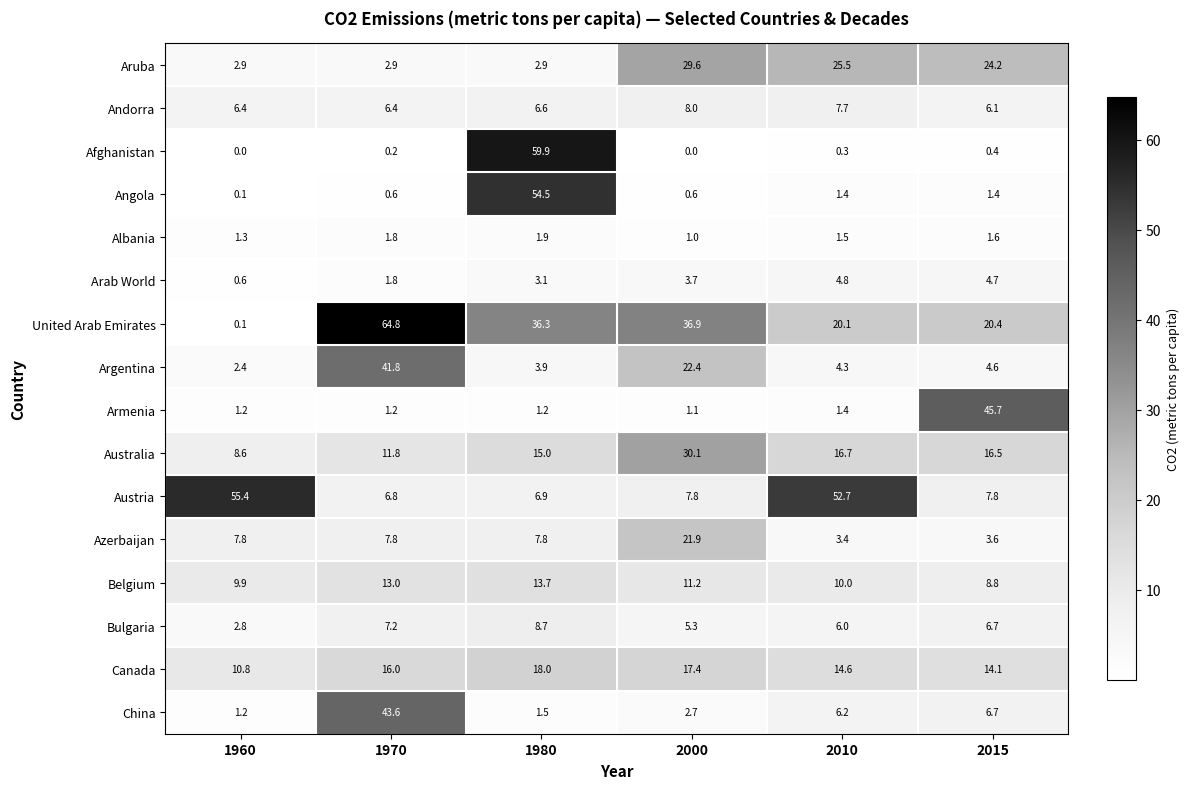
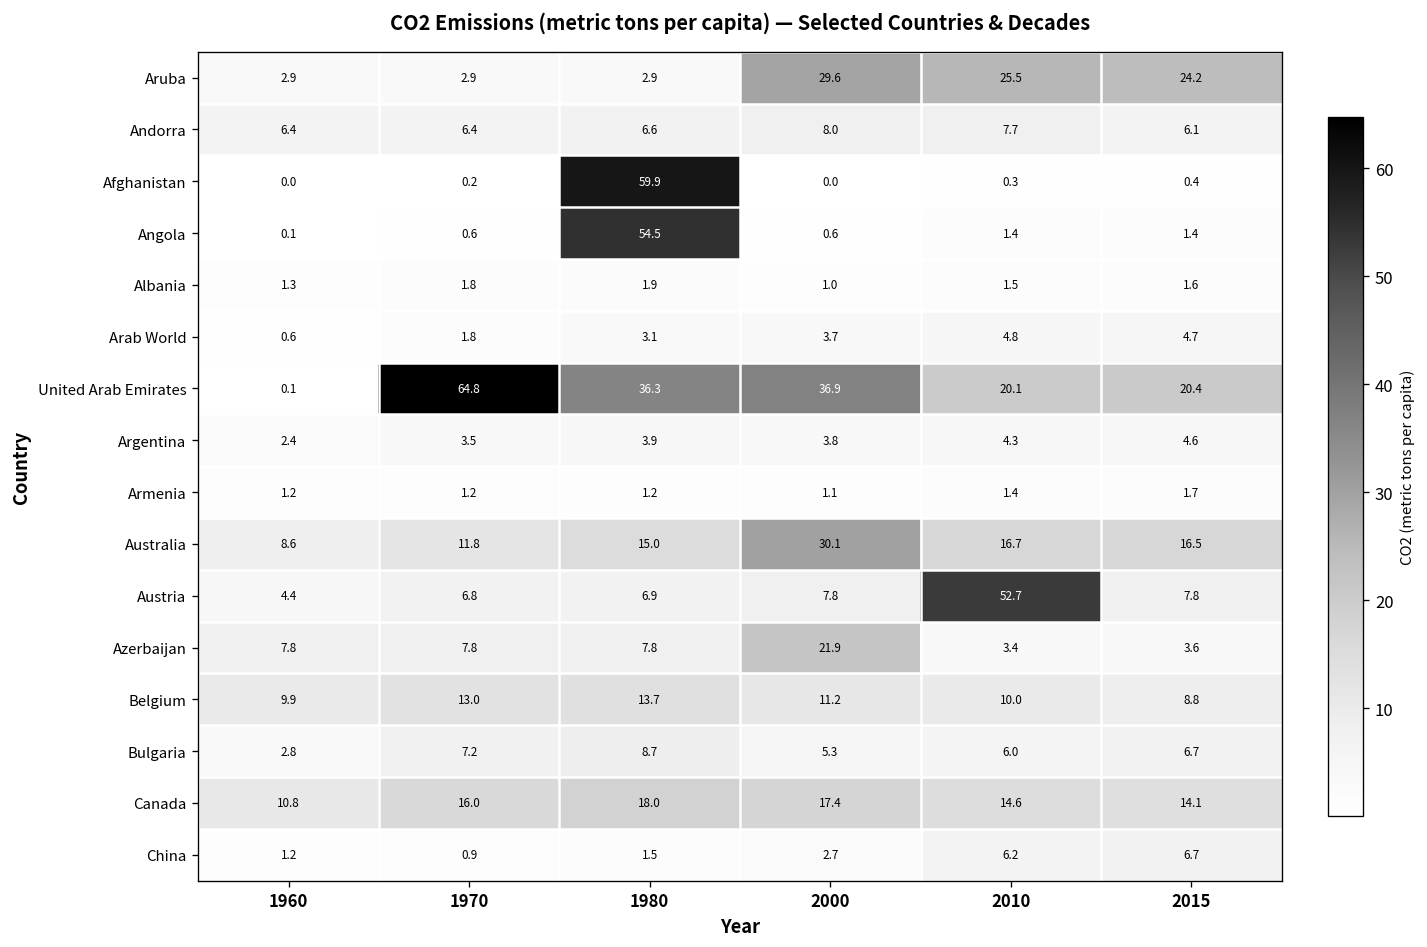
  {
    "Aruba": {
      "1960": 2.9,
      "1970": 2.9,
      "1980": 2.9,
      "2000": 29.6,
      "2010": 25.5,
      "2015": 24.2
    },
    "Andorra": {
      "1960": 6.4,
      "1970": 6.4,
      "1980": 6.6,
      "2000": 8.0,
      "2010": 7.7,
      "2015": 6.1
    },
    "Afghanistan": {
      "1960": 0.0,
      "1970": 0.2,
      "1980": 59.9,
      "2000": 0.0,
      "2010": 0.3,
      "2015": 0.4
    },
    "Angola": {
      "1960": 0.1,
      "1970": 0.6,
      "1980": 54.5,
      "2000": 0.6,
      "2010": 1.4,
      "2015": 1.4
    },
    "Albania": {
      "1960": 1.3,
      "1970": 1.8,
      "1980": 1.9,
      "2000": 1.0,
      "2010": 1.5,
      "2015": 1.6
    },
    "Arab World": {
      "1960": 0.6,
      "1970": 1.8,
      "1980": 3.1,
      "2000": 3.7,
      "2010": 4.8,
      "2015": 4.7
    },
    "United Arab Emirates": {
      "1960": 0.1,
      "1970": 64.8,
      "1980": 36.3,
      "2000": 36.9,
      "2010": 20.1,
      "2015": 20.4
    },
    "Argentina": {
      "1960": 2.4,
-     "1970": 41.8,
+     "1970": 3.5,
      "1980": 3.9,
-     "2000": 22.4,
+     "2000": 3.8,
      "2010": 4.3,
      "2015": 4.6
    },
    "Armenia": {
      "1960": 1.2,
      "1970": 1.2,
      "1980": 1.2,
      "2000": 1.1,
      "2010": 1.4,
-     "2015": 45.7
+     "2015": 1.7
    },
    "Australia": {
      "1960": 8.6,
      "1970": 11.8,
      "1980": 15.0,
      "2000": 30.1,
      "2010": 16.7,
      "2015": 16.5
    },
    "Austria": {
-     "1960": 55.4,
+     "1960": 4.4,
      "1970": 6.8,
      "1980": 6.9,
      "2000": 7.8,
      "2010": 52.7,
      "2015": 7.8
    },
    "Azerbaijan": {
      "1960": 7.8,
      "1970": 7.8,
      "1980": 7.8,
      "2000": 21.9,
      "2010": 3.4,
      "2015": 3.6
    },
    "Belgium": {
      "1960": 9.9,
      "1970": 13.0,
      "1980": 13.7,
      "2000": 11.2,
      "2010": 10.0,
      "2015": 8.8
    },
    "Bulgaria": {
      "1960": 2.8,
      "1970": 7.2,
      "1980": 8.7,
      "2000": 5.3,
      "2010": 6.0,
      "2015": 6.7
    },
    "Canada": {
      "1960": 10.8,
      "1970": 16.0,
      "1980": 18.0,
      "2000": 17.4,
      "2010": 14.6,
      "2015": 14.1
    },
    "China": {
      "1960": 1.2,
-     "1970": 43.6,
+     "1970": 0.9,
      "1980": 1.5,
      "2000": 2.7,
      "2010": 6.2,
      "2015": 6.7
    }
  }
